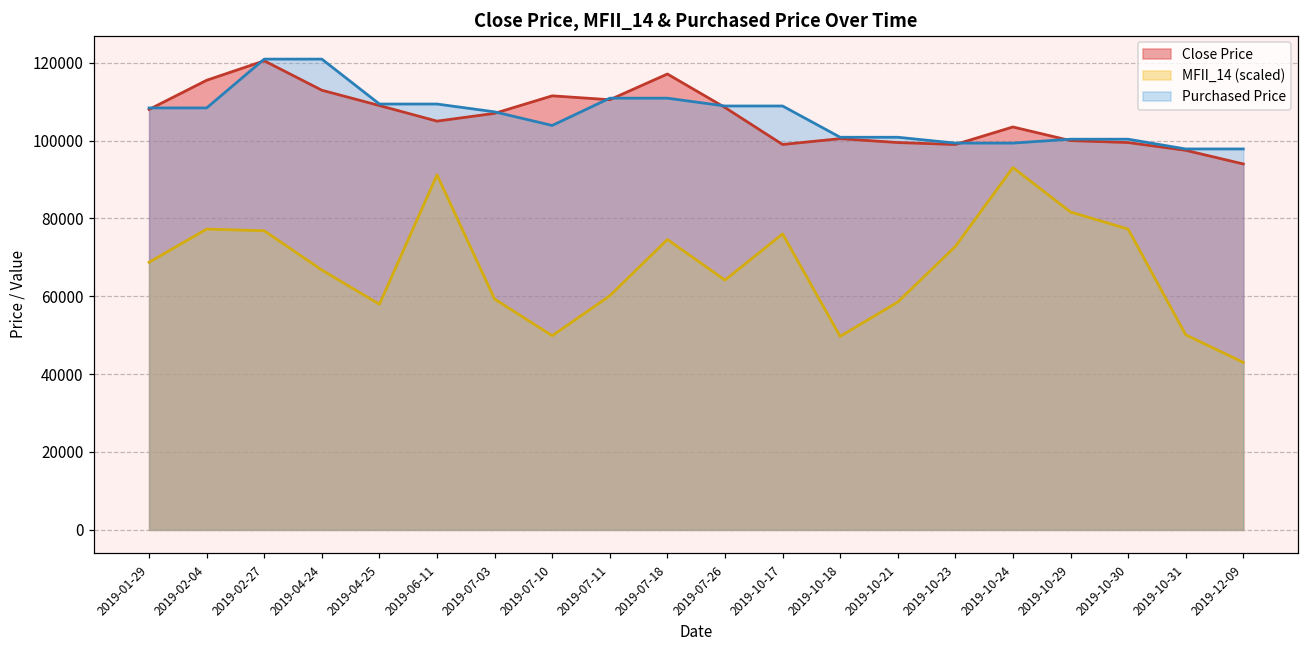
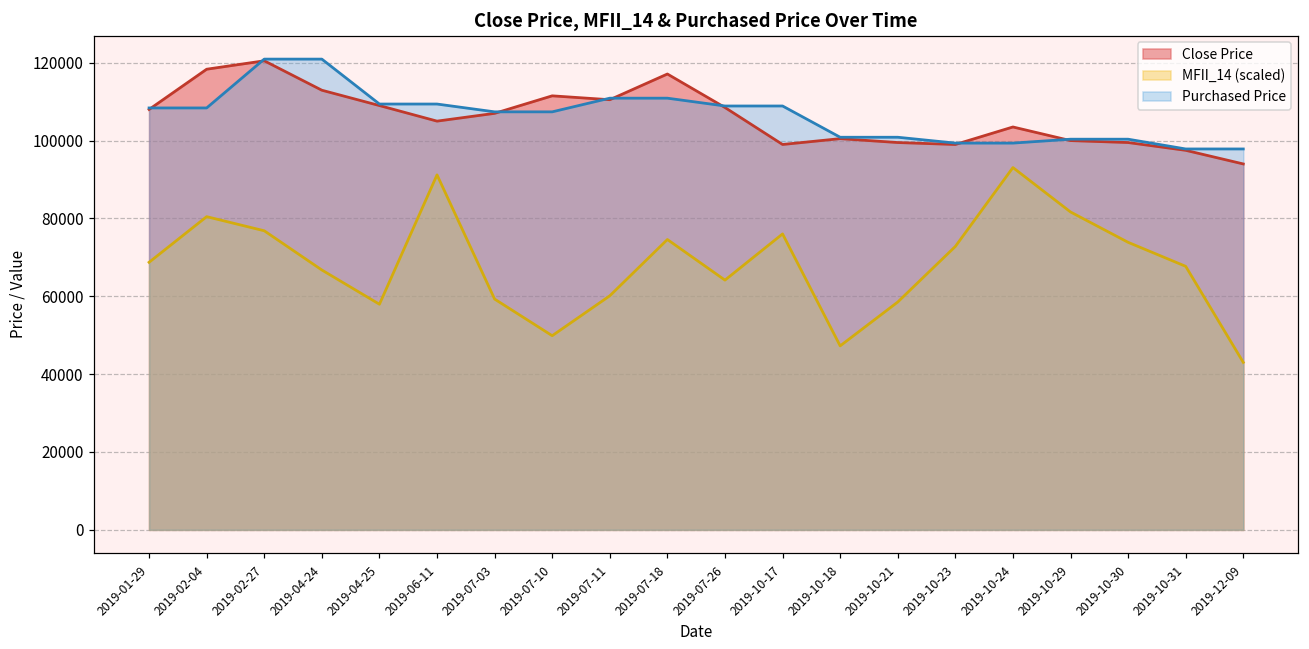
  {
    "Close Price": {
-     "2019-02-04": 116000,
+     "2019-02-04": 118000,
      "2019-04-24": 113000,
      "2019-06-11": 105000,
      "2019-07-10": 112000,
      "2019-07-18": 117000,
      "2019-10-17": 99000,
      "2019-10-21": 100000,
      "2019-10-24": 104000,
      "2019-10-30": 100000,
      "2019-12-09": 94000
    },
    "MFII_14 (scaled)": {
      "2019-01-29": 69000,
-     "2019-02-04": 77000,
+     "2019-02-04": 80000,
      "2019-02-27": 77000,
      "2019-04-24": 67000,
      "2019-04-25": 58000,
      "2019-06-11": 91000,
      "2019-07-03": 59000,
      "2019-07-10": 50000,
      "2019-07-11": 60000,
      "2019-07-18": 75000,
      "2019-07-26": 64000,
      "2019-10-17": 76000,
-     "2019-10-18": 50000,
+     "2019-10-18": 47000,
      "2019-10-21": 59000,
      "2019-10-23": 73000,
      "2019-10-24": 93000,
      "2019-10-29": 82000,
-     "2019-10-30": 77000,
-     "2019-10-31": 50000,
+     "2019-10-30": 74000,
+     "2019-10-31": 68000,
      "2019-12-09": 43000
    },
    "Purchased Price": {
      "2019-02-04": 108000,
      "2019-04-24": 121000,
      "2019-06-11": 109000,
-     "2019-07-10": 104000,
+     "2019-07-10": 107000,
      "2019-07-18": 111000,
      "2019-10-17": 109000,
      "2019-10-21": 101000,
      "2019-10-24": 99000,
      "2019-10-30": 100000,
      "2019-12-09": 98000
    }
  }
